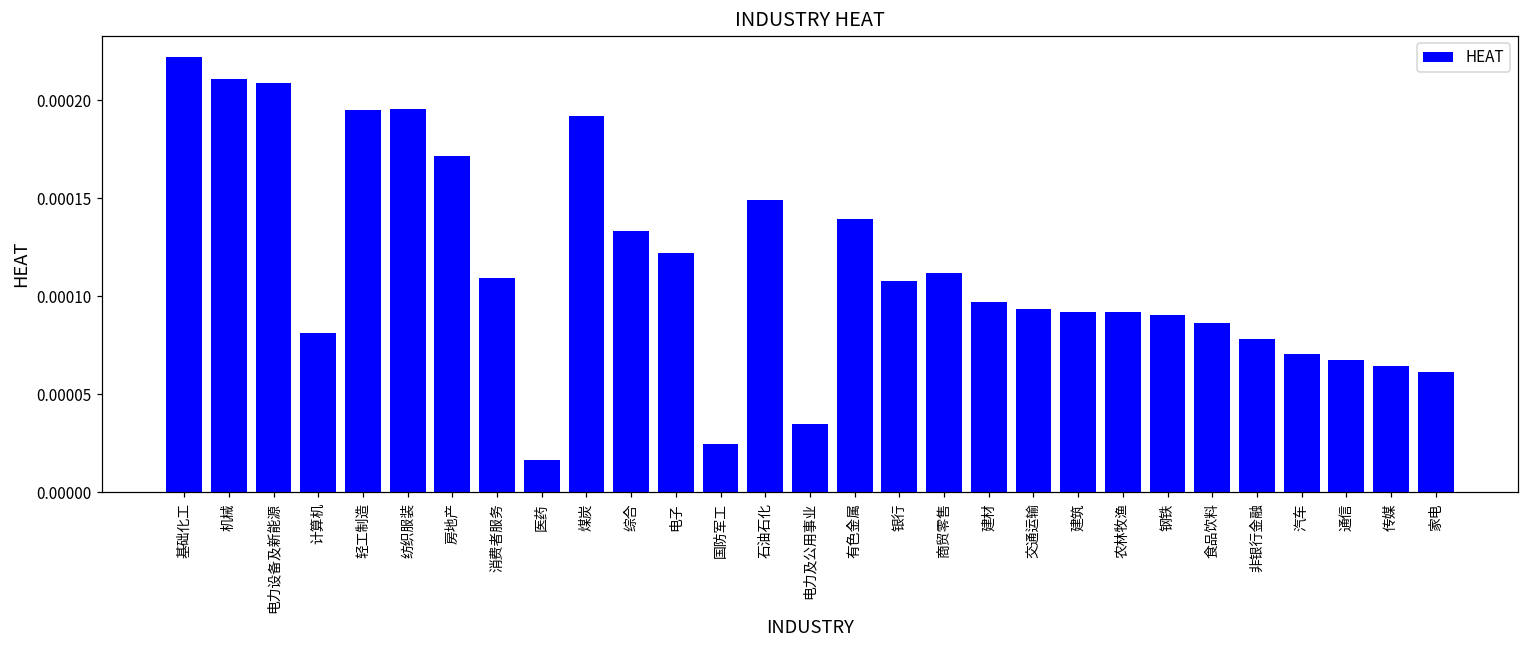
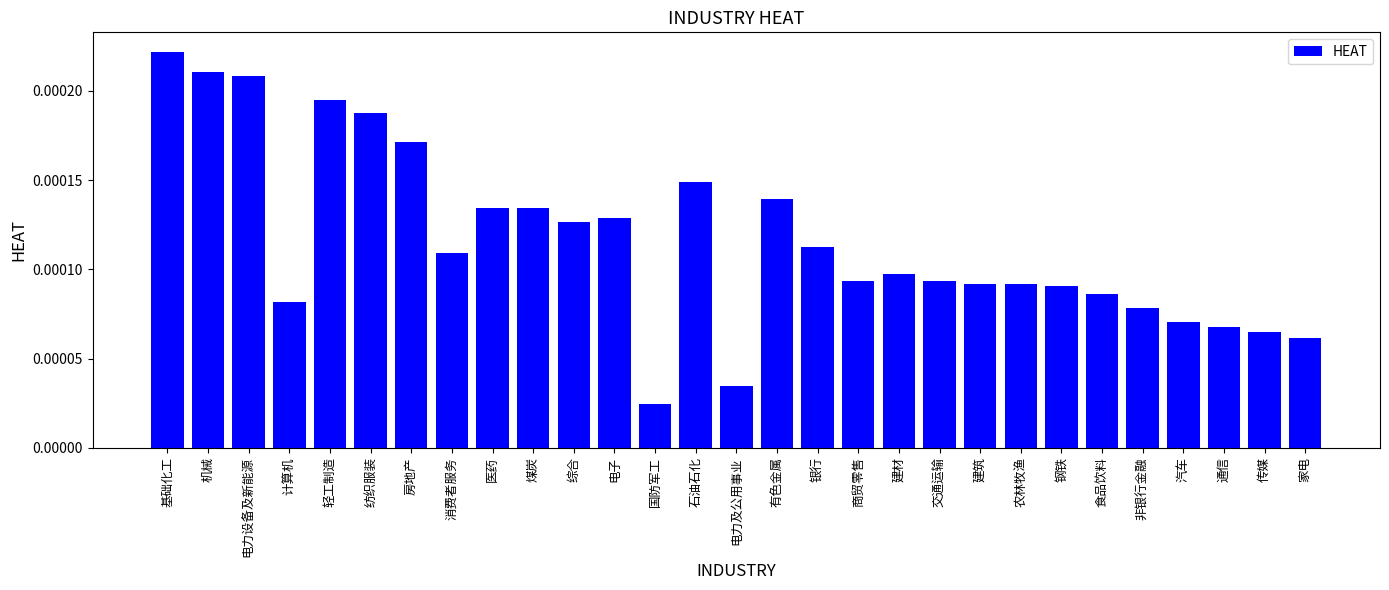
  {
    "基础化工": 0.000222,
    "机械": 0.000211,
    "电力设备及新能源": 0.000208,
    "计算机": 0.000081,
    "轻工制造": 0.000195,
-   "纺织服装": 0.000195,
+   "纺织服装": 0.000188,
    "房地产": 0.000171,
    "消费者服务": 0.000109,
-   "医药": 0.000016,
-   "煤炭": 0.000192,
-   "综合": 0.000133,
-   "电子": 0.000122,
+   "医药": 0.000135,
+   "煤炭": 0.000134,
+   "综合": 0.000126,
+   "电子": 0.000129,
    "国防军工": 0.000025,
    "石油石化": 0.000149,
    "电力及公用事业": 0.000035,
    "有色金属": 0.000139,
-   "银行": 0.000108,
-   "商贸零售": 0.000112,
+   "银行": 0.000113,
+   "商贸零售": 0.000093,
    "建材": 0.000097,
    "交通运输": 0.000094,
    "建筑": 0.000092,
    "农林牧渔": 0.000092,
    "钢铁": 0.000091,
    "食品饮料": 0.000086,
    "非银行金融": 0.000078,
    "汽车": 0.000071,
    "通信": 0.000067,
    "传媒": 0.000065,
    "家电": 0.000061
  }
